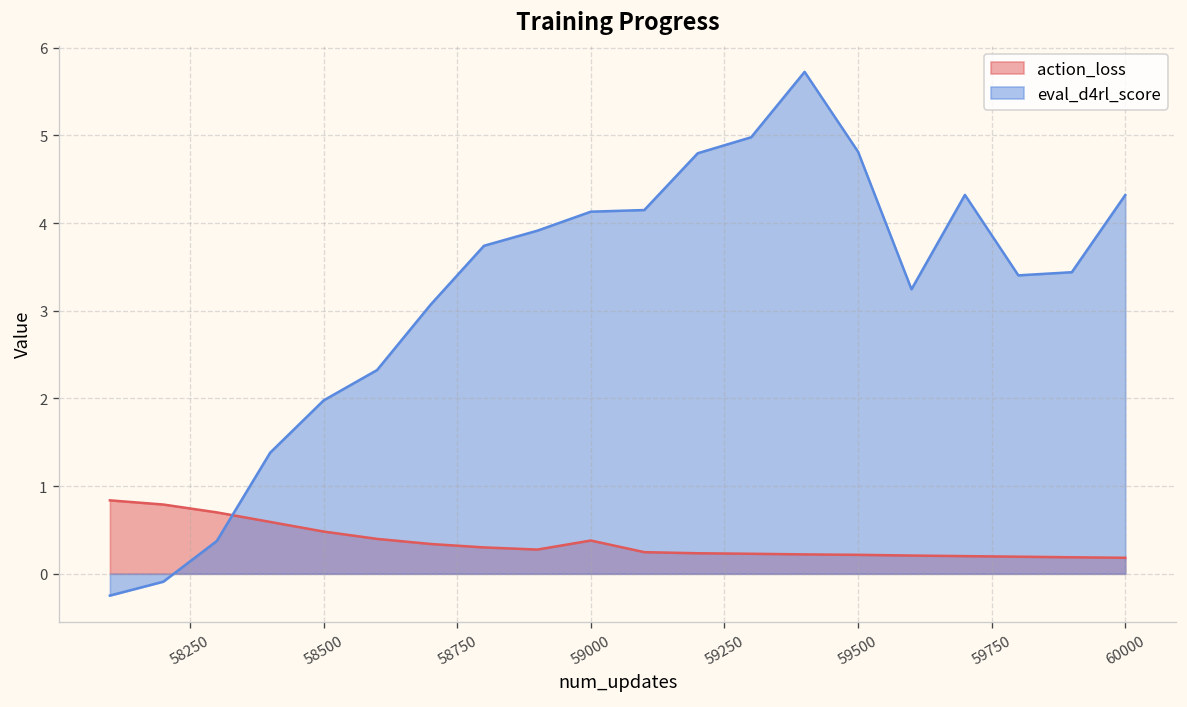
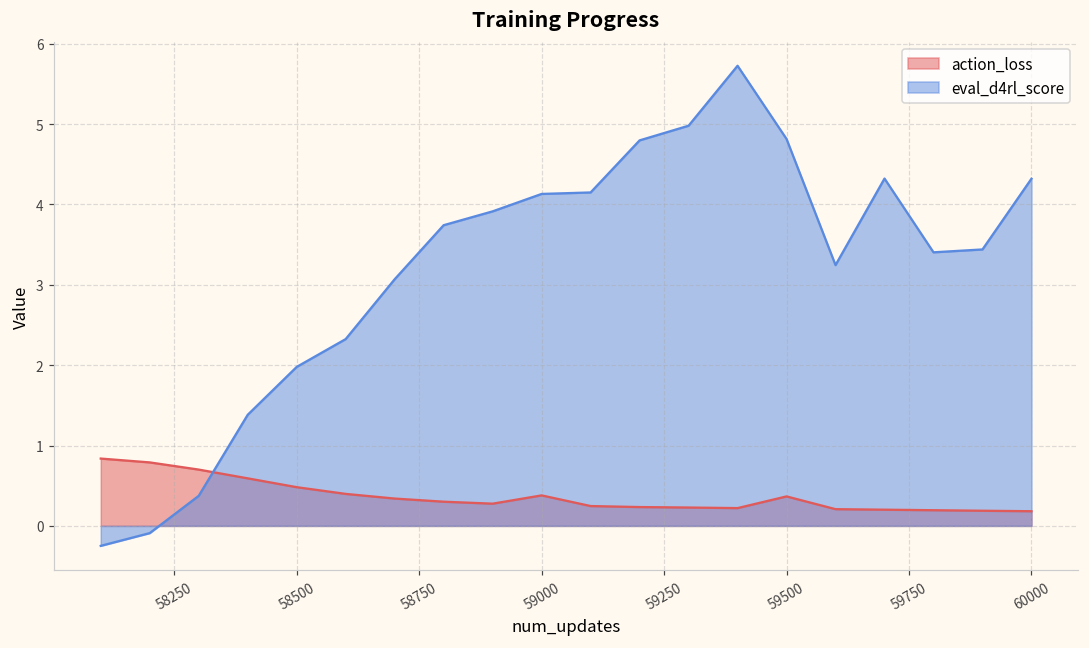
  {
    "action_loss": {
      "58500": 0.5,
      "59000": 0.4,
-     "59500": 0.2,
+     "59500": 0.4,
      "60000": 0.2
    }
  }
